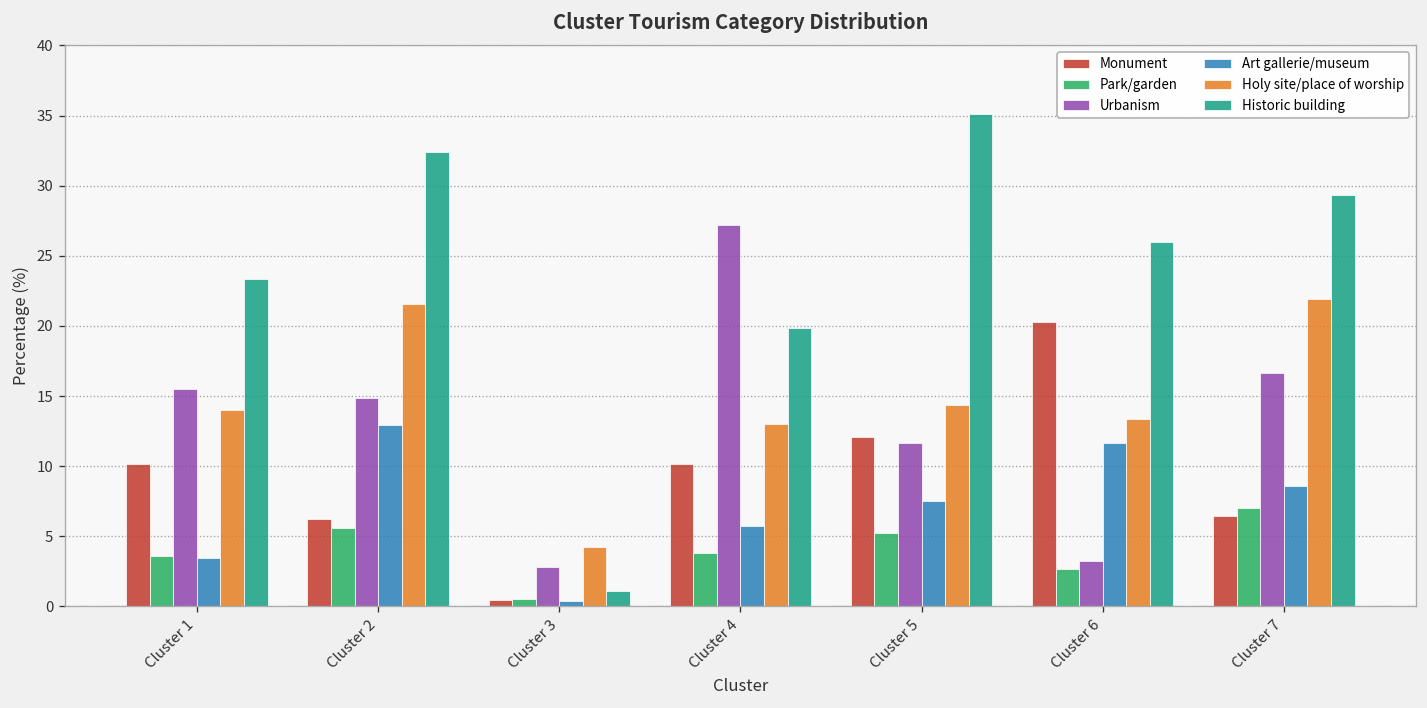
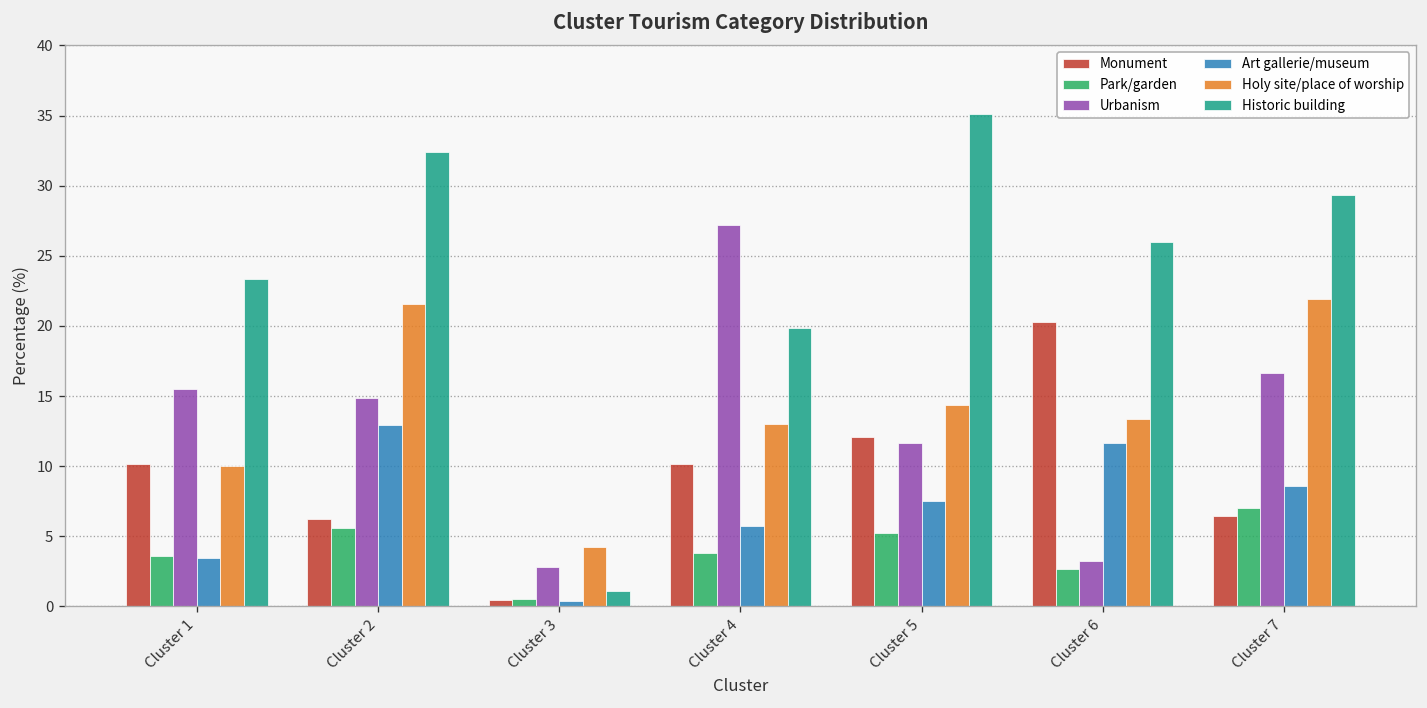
  {
    "Monument": {
      "Cluster 1": 10.2,
      "Cluster 2": 6.2,
      "Cluster 3": 0.4,
      "Cluster 4": 10.1,
      "Cluster 5": 12.1,
      "Cluster 6": 20.3,
      "Cluster 7": 6.4
    },
    "Urbanism": {
      "Cluster 1": 15.5,
      "Cluster 2": 14.9,
      "Cluster 3": 2.8,
      "Cluster 4": 27.2,
      "Cluster 5": 11.7,
      "Cluster 6": 3.2,
      "Cluster 7": 16.7
    },
    "Art gallerie/museum": {
      "Cluster 1": 3.5,
      "Cluster 2": 12.9,
      "Cluster 3": 0.4,
      "Cluster 4": 5.7,
      "Cluster 5": 7.5,
      "Cluster 6": 11.6,
      "Cluster 7": 8.6
    },
    "Holy site/place of worship": {
-     "Cluster 1": 14.0,
+     "Cluster 1": 10.0,
      "Cluster 2": 21.6,
      "Cluster 3": 4.2,
      "Cluster 4": 13.0,
      "Cluster 5": 14.4,
      "Cluster 6": 13.4,
      "Cluster 7": 22.0
    }
  }
